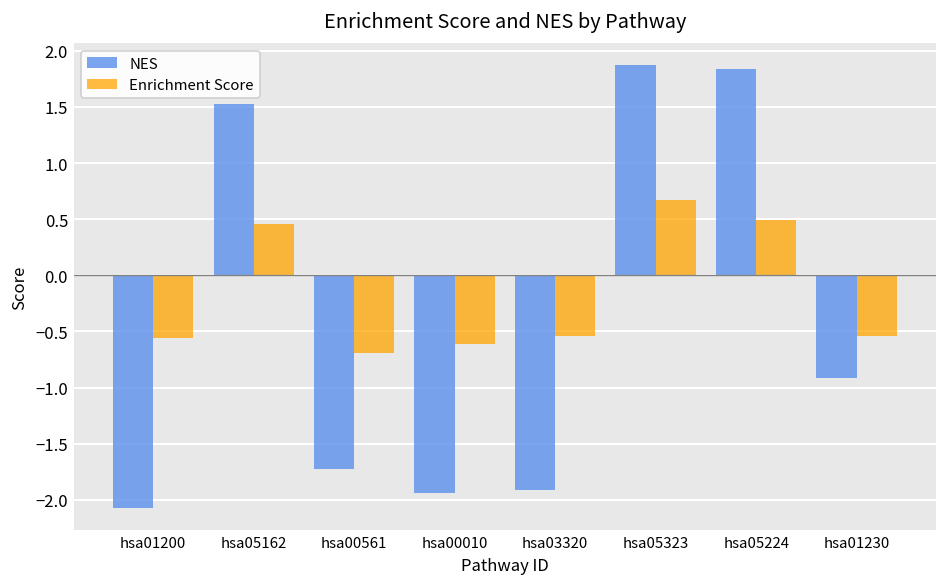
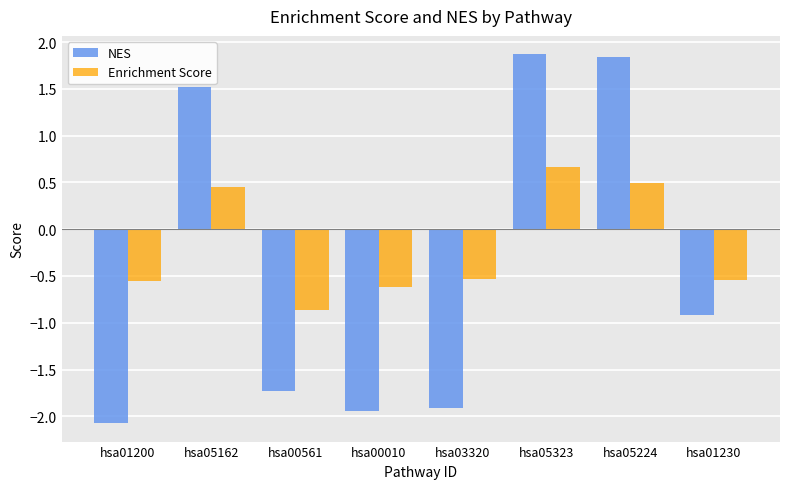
  {
    "NES": {
      "hsa01200": -2.1,
      "hsa05162": 1.5,
      "hsa00561": -1.7,
      "hsa00010": -1.9,
      "hsa03320": -1.9,
      "hsa05323": 1.9,
      "hsa05224": 1.8,
      "hsa01230": -0.9
    },
    "Enrichment Score": {
      "hsa01200": -0.6,
      "hsa05162": 0.5,
-     "hsa00561": -0.7,
+     "hsa00561": -0.9,
      "hsa00010": -0.6,
      "hsa03320": -0.5,
      "hsa05323": 0.7,
      "hsa05224": 0.5,
      "hsa01230": -0.5
    }
  }
